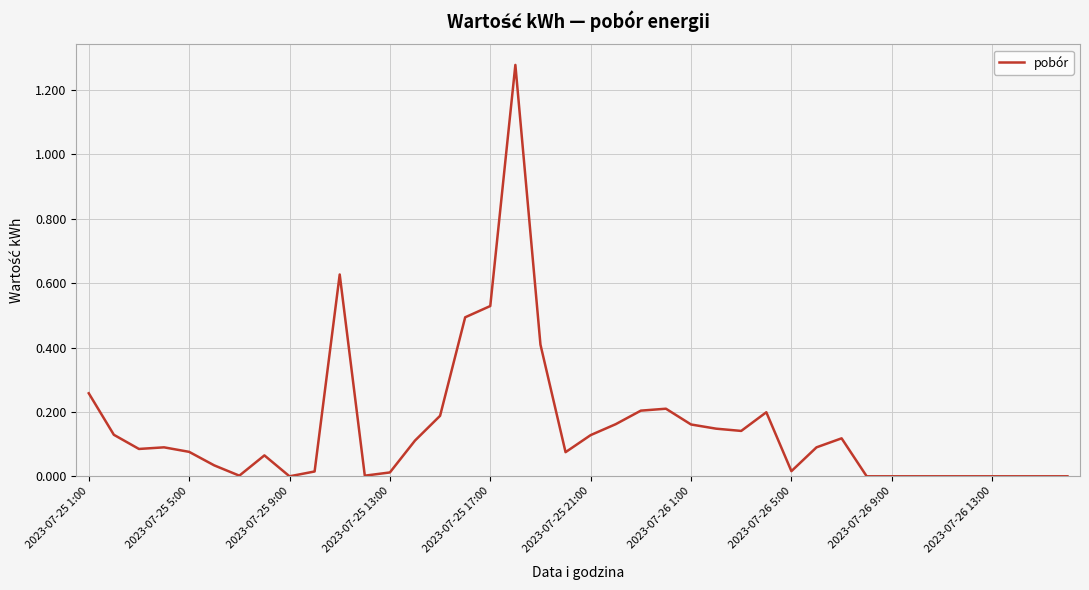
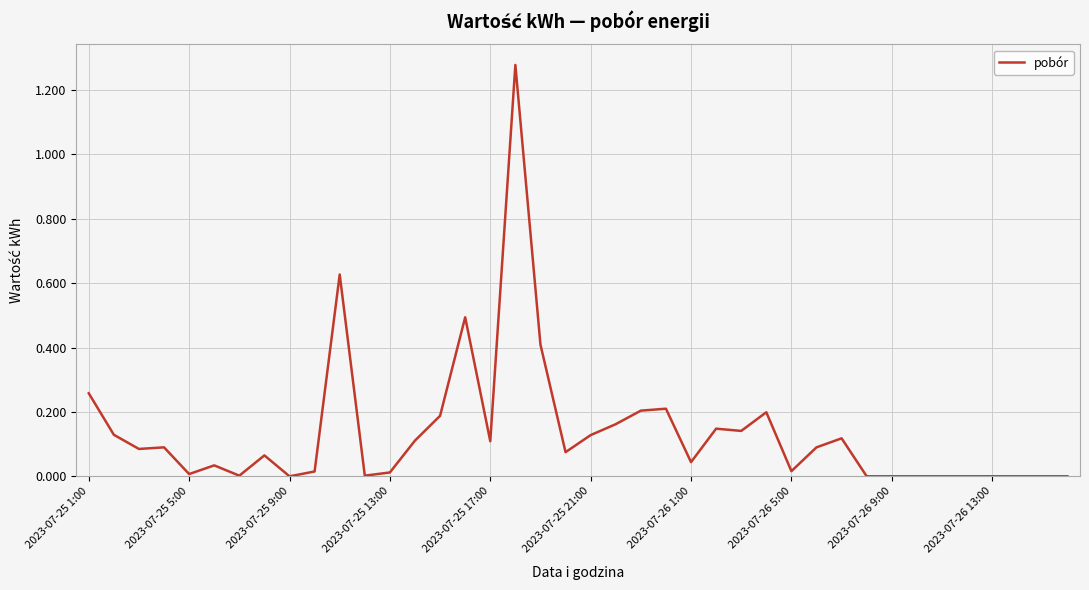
  {
    "2023-07-25 1:00": 0.26,
-   "2023-07-25 5:00": 0.08,
+   "2023-07-25 5:00": 0.01,
    "2023-07-25 9:00": 0.00,
    "2023-07-25 13:00": 0.01,
-   "2023-07-25 17:00": 0.53,
+   "2023-07-25 17:00": 0.11,
    "2023-07-25 21:00": 0.13,
-   "2023-07-26 1:00": 0.16,
+   "2023-07-26 1:00": 0.04,
    "2023-07-26 5:00": 0.02,
    "2023-07-26 9:00": 0.00,
    "2023-07-26 13:00": 0.00
  }
